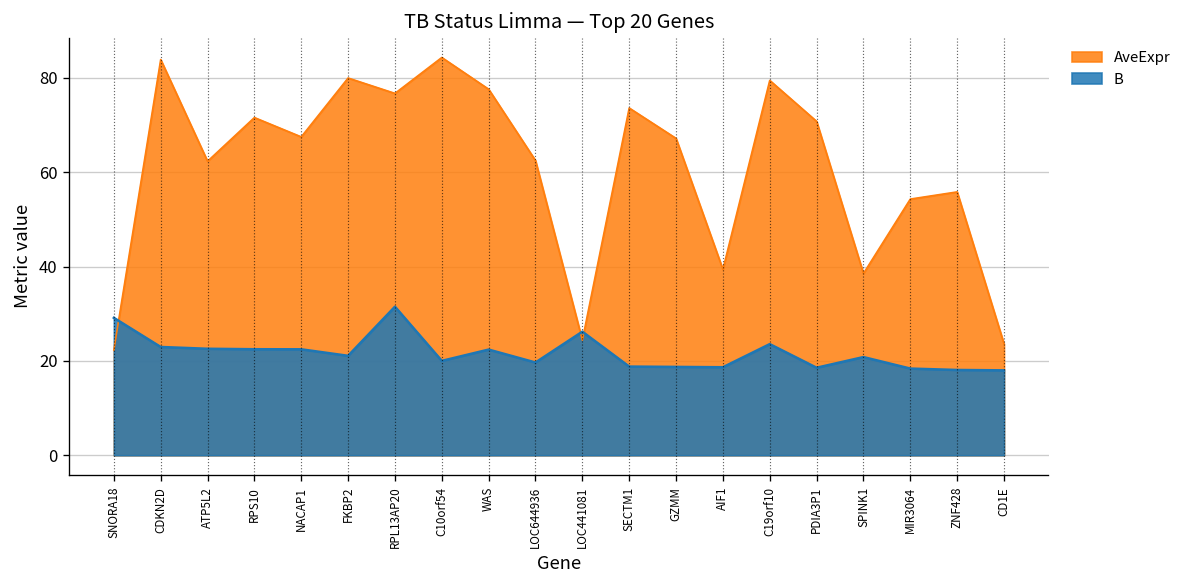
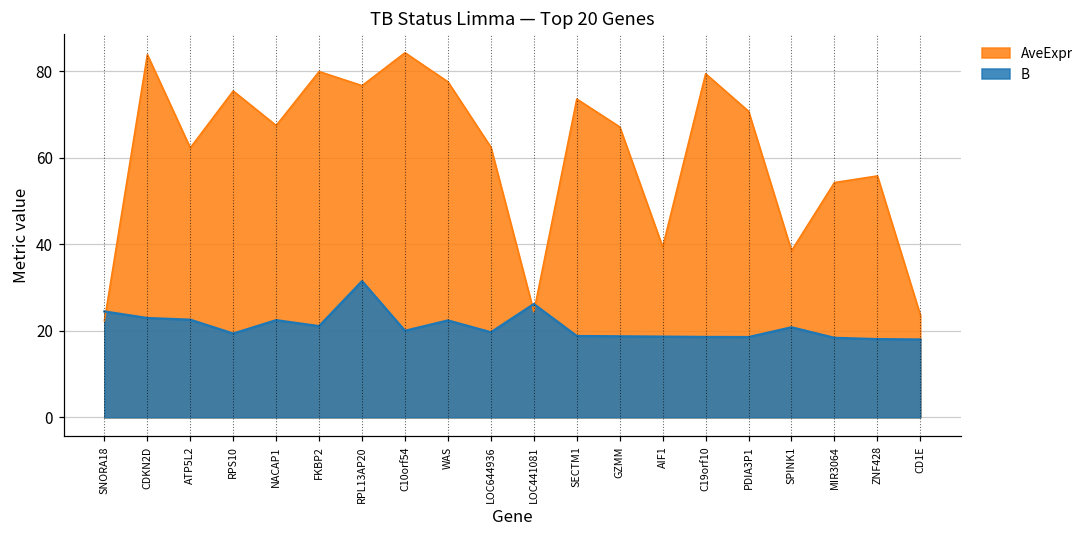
  {
    "AveExpr": {
      "SNORA18": 22,
      "CDKN2D": 84,
      "ATP5L2": 62,
-     "RPS10": 72,
+     "RPS10": 75,
      "NACAP1": 68,
      "FKBP2": 80,
      "RPL13AP20": 77,
      "C10orf54": 84,
      "WAS": 78,
      "LOC644936": 62,
      "LOC441081": 24,
      "SECTM1": 74,
      "GZMM": 67,
      "AIF1": 39,
      "C19orf10": 79,
      "PDIA3P1": 71,
      "SPINK1": 39,
      "MIR3064": 54,
      "ZNF428": 56,
      "CD1E": 24
    },
    "B": {
-     "SNORA18": 29,
+     "SNORA18": 24,
      "CDKN2D": 23,
      "ATP5L2": 23,
-     "RPS10": 22,
+     "RPS10": 19,
      "NACAP1": 22,
      "FKBP2": 21,
      "RPL13AP20": 31,
      "C10orf54": 20,
      "WAS": 22,
      "LOC644936": 20,
      "LOC441081": 26,
      "SECTM1": 19,
      "GZMM": 19,
      "AIF1": 19,
-     "C19orf10": 24,
+     "C19orf10": 19,
      "PDIA3P1": 19,
      "SPINK1": 21,
      "MIR3064": 18,
      "ZNF428": 18,
      "CD1E": 18
    }
  }
